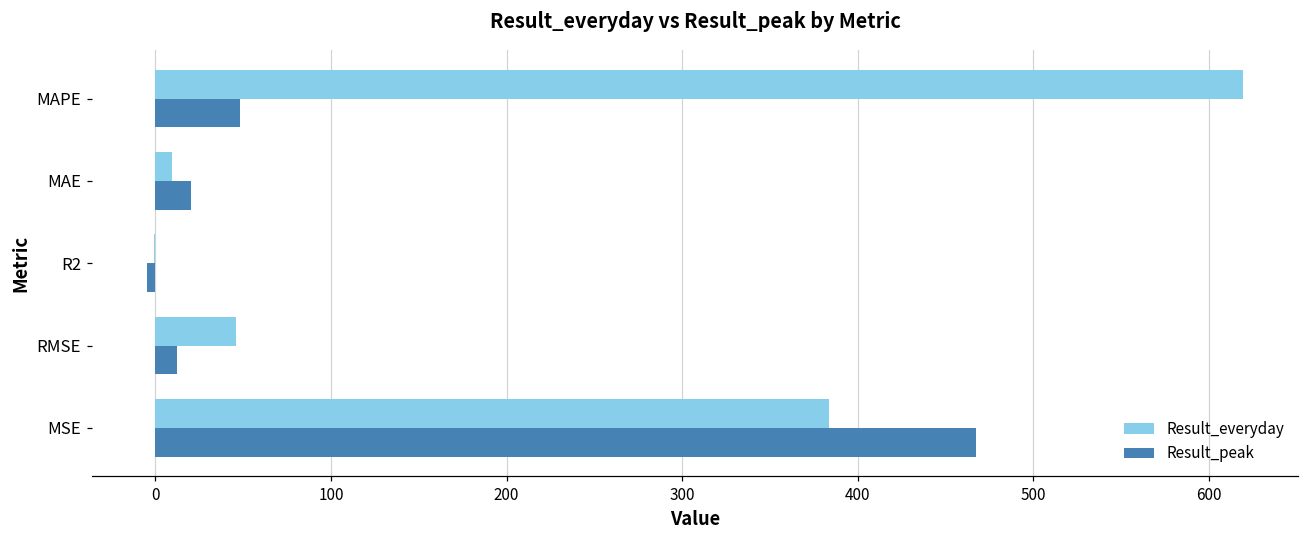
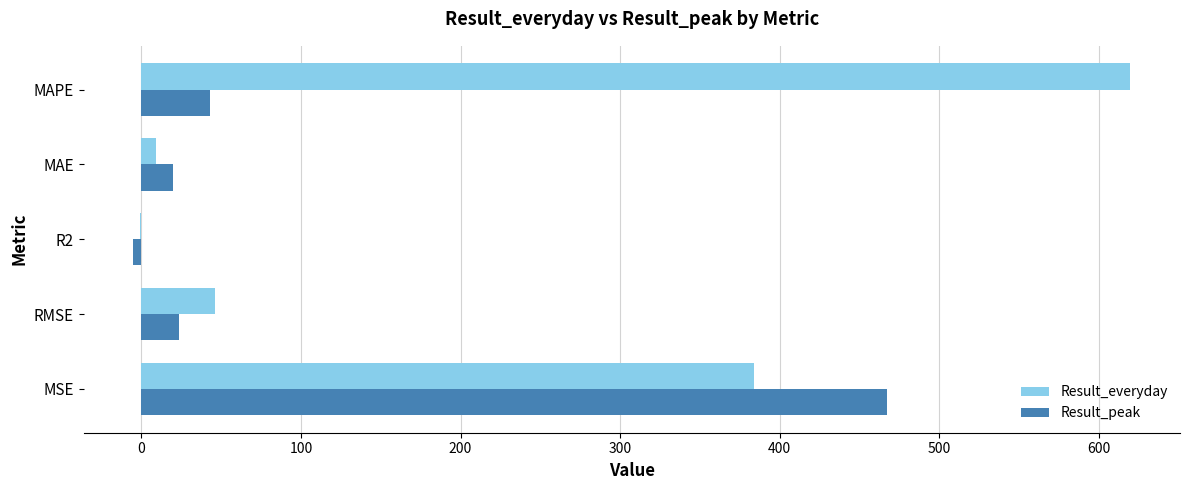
  {
    "Result_everyday": {
      "MAPE": 620,
      "MAE": 9,
      "RMSE": 46,
      "MSE": 384
    },
    "Result_peak": {
-     "MAPE": 48,
+     "MAPE": 43,
      "MAE": 20,
      "R2": -5,
-     "RMSE": 12,
+     "RMSE": 23,
      "MSE": 468
    }
  }
